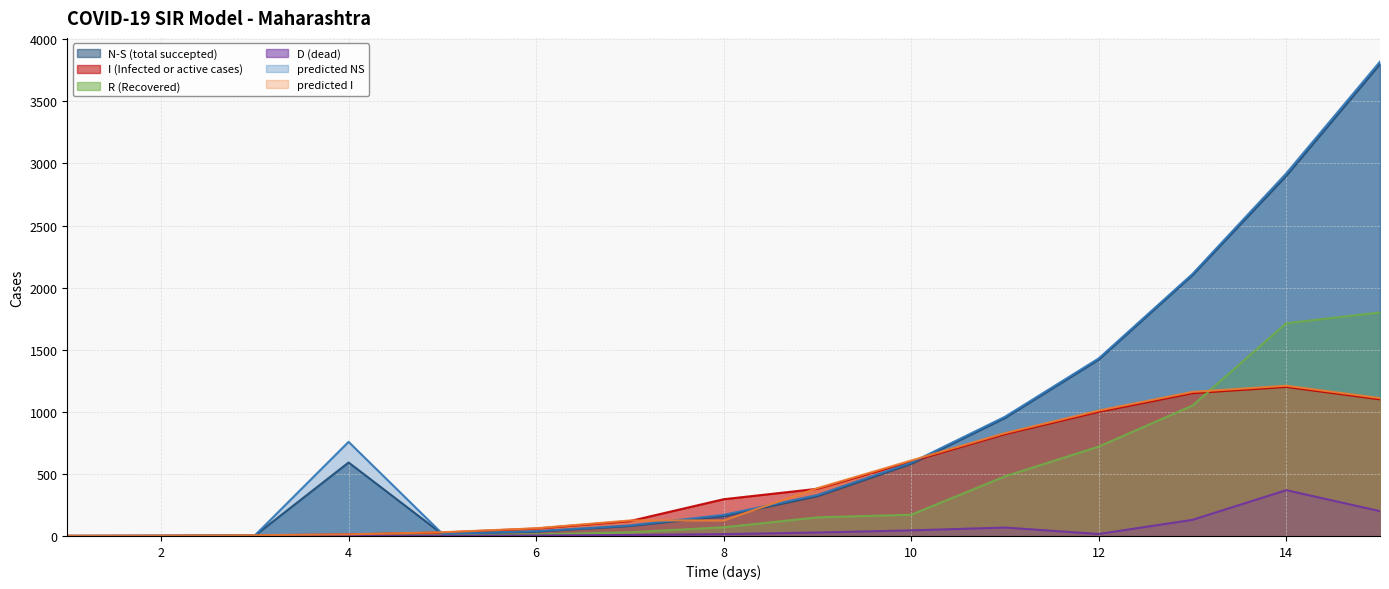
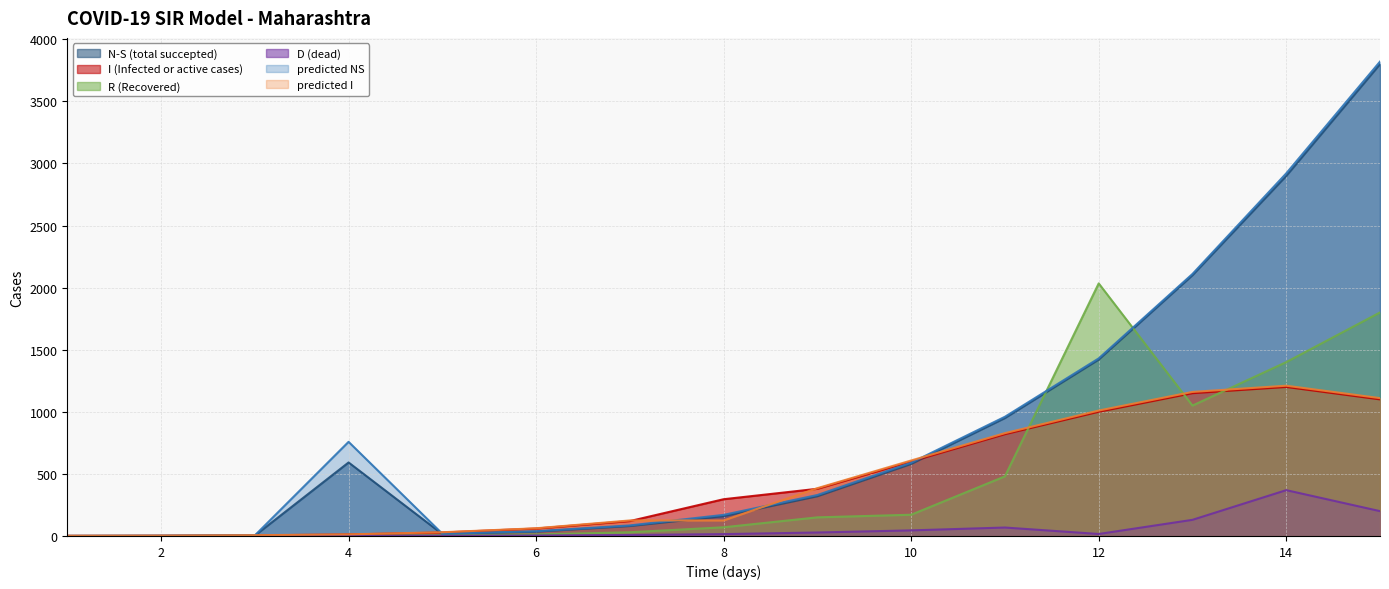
  {
    "N-S (total succepted)": {
      "4": 590
    },
    "I (Infected or active cases)": {
      "8": 300
    },
    "R (Recovered)": {
      "8": 70,
      "10": 170,
-     "12": 720,
-     "14": 1710
+     "12": 2030,
+     "14": 1400
    },
    "D (dead)": {
      "8": 20,
      "10": 50,
      "12": 20,
      "14": 370
    },
    "predicted NS": {
      "4": 760
    },
    "predicted I": {
      "8": 130
    }
  }
